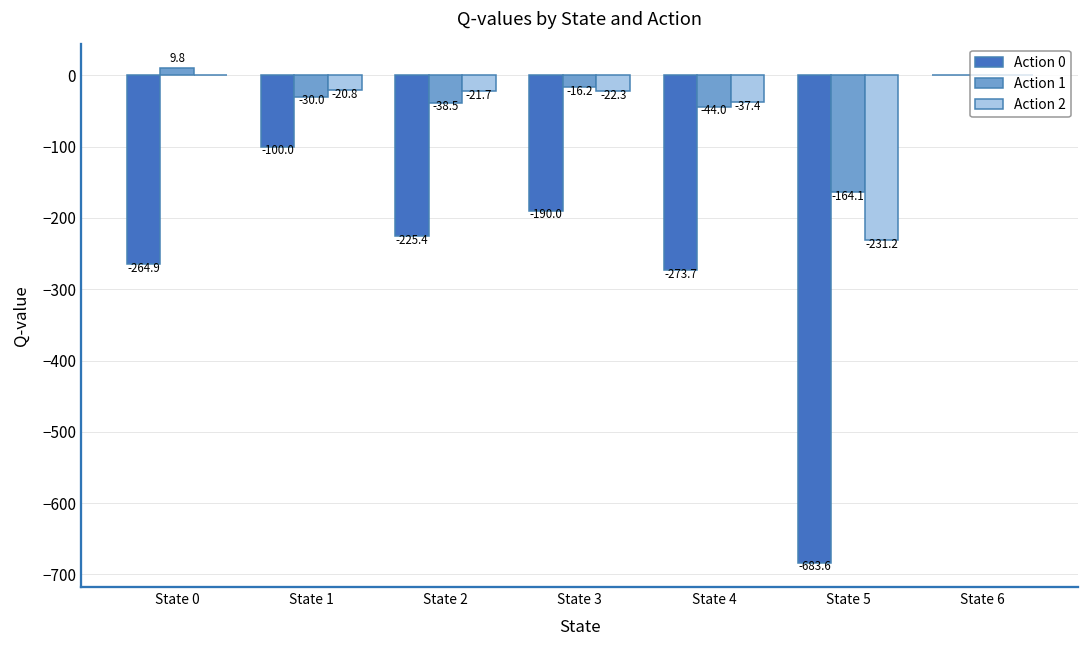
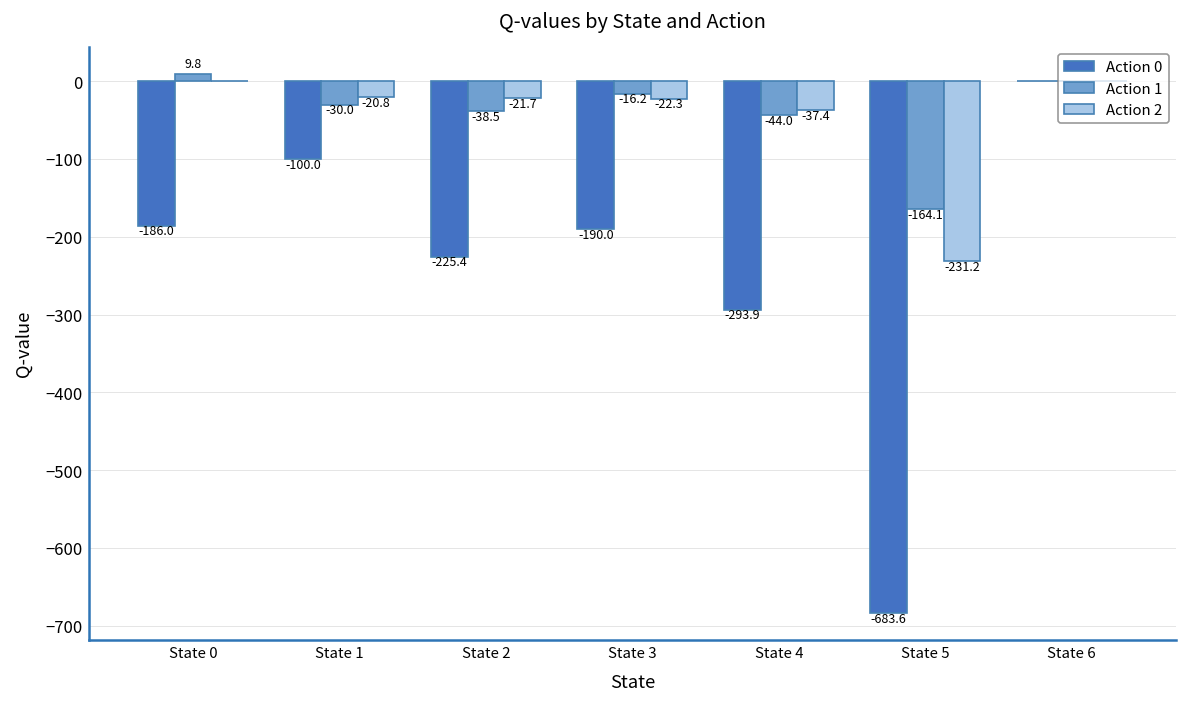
  {
    "Action 0": {
-     "State 0": -264.9,
+     "State 0": -186.0,
      "State 1": -100.0,
      "State 2": -225.4,
      "State 3": -190.0,
-     "State 4": -273.7,
+     "State 4": -293.9,
      "State 5": -683.6
    },
    "Action 1": {
      "State 0": 9.8,
      "State 1": -30.0,
      "State 2": -38.5,
      "State 3": -16.2,
      "State 4": -44.0,
      "State 5": -164.1
    },
    "Action 2": {
      "State 1": -20.8,
      "State 2": -21.7,
      "State 3": -22.3,
      "State 4": -37.4,
      "State 5": -231.2
    }
  }
